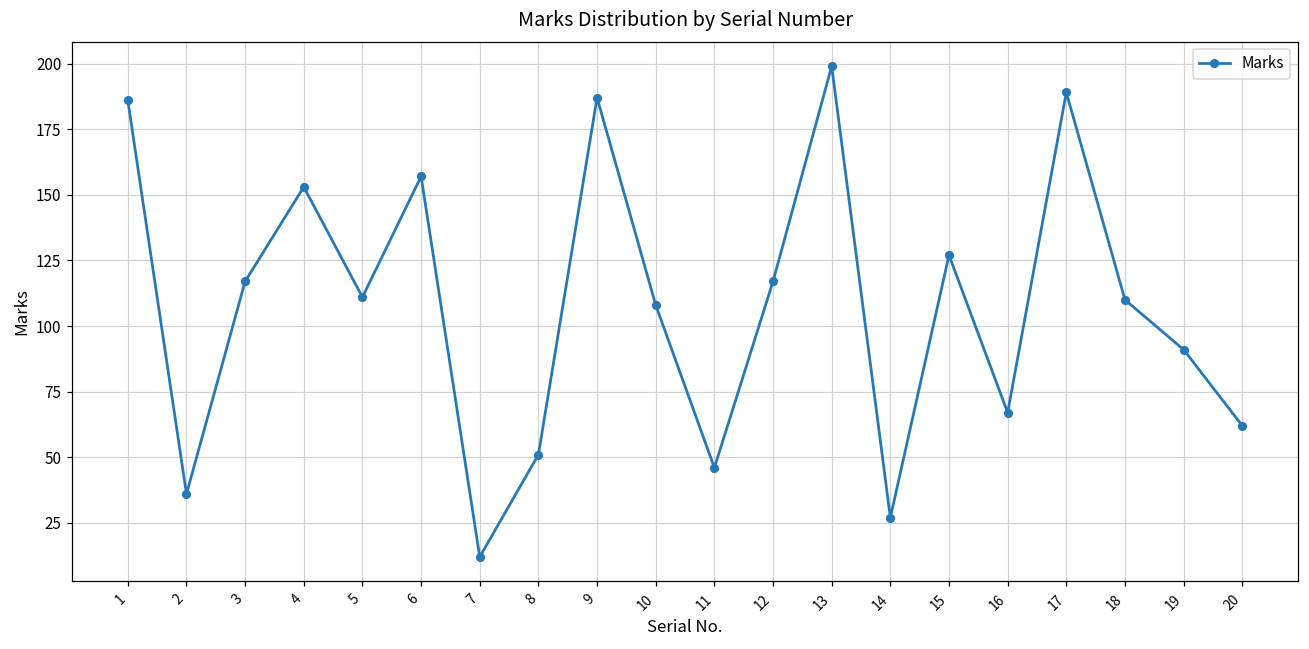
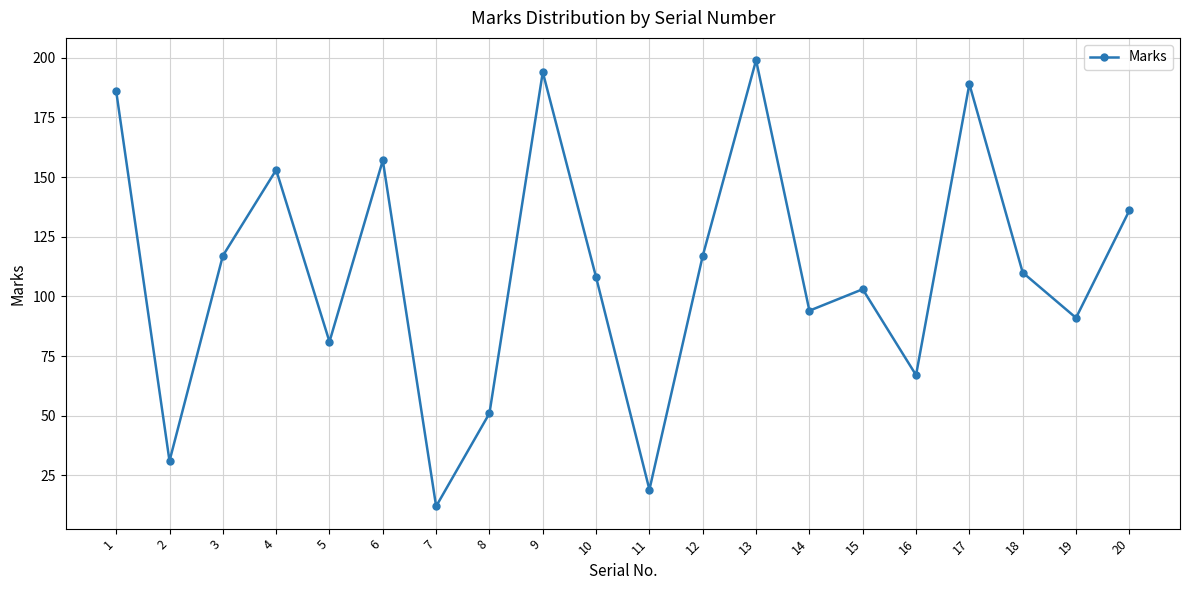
  {
    "1": 186,
-   "2": 36,
+   "2": 31,
    "3": 117,
    "4": 153,
-   "5": 111,
+   "5": 81,
    "6": 157,
    "7": 12,
    "8": 51,
-   "9": 187,
+   "9": 194,
    "10": 108,
-   "11": 46,
+   "11": 19,
    "12": 117,
    "13": 199,
-   "14": 27,
-   "15": 127,
+   "14": 94,
+   "15": 103,
    "16": 67,
    "17": 189,
    "18": 110,
    "19": 91,
-   "20": 62
+   "20": 136
  }
